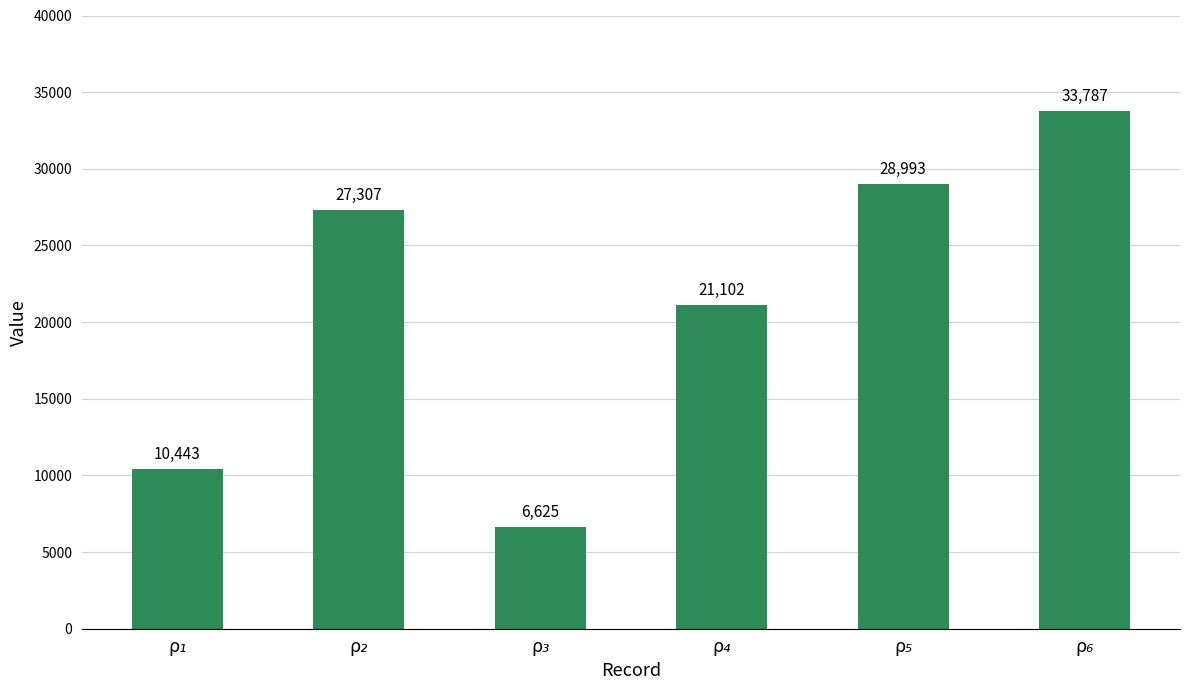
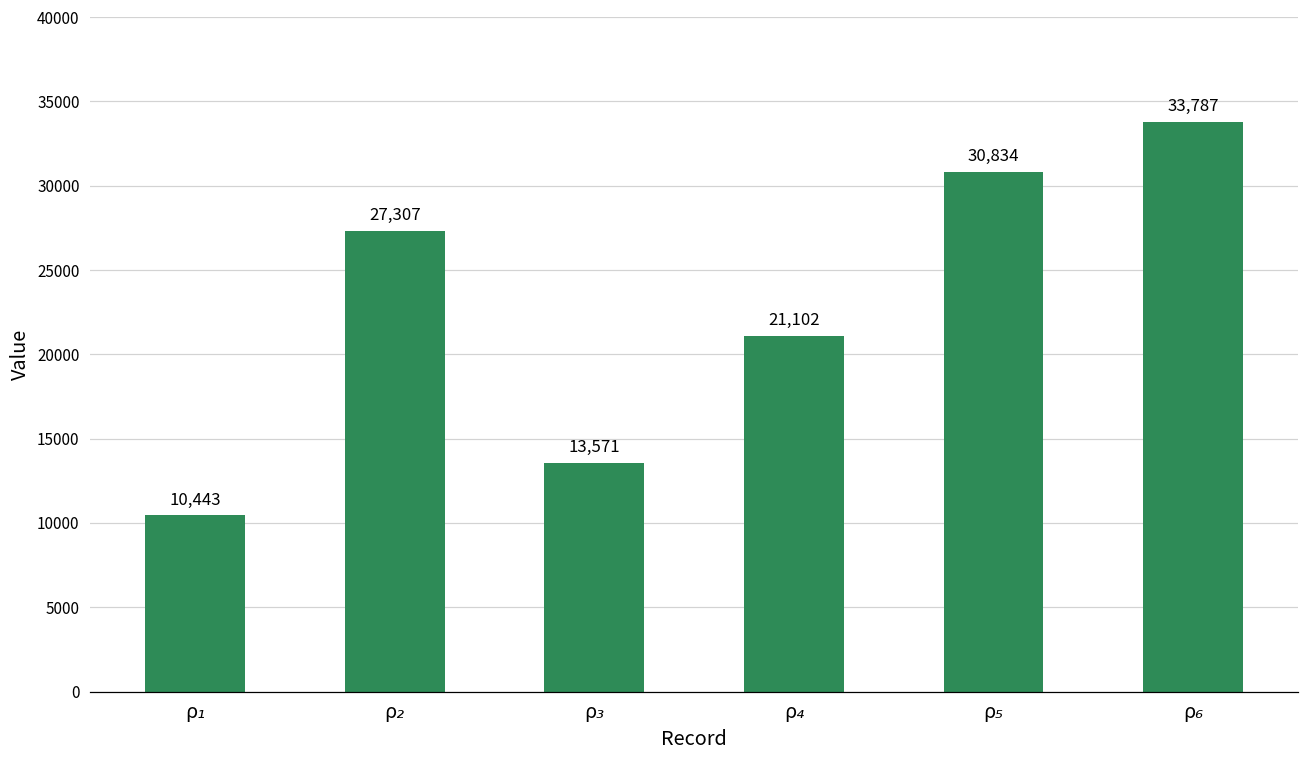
  {
    "ρ₁": "10,443",
    "ρ₂": "27,307",
-   "ρ₃": "6,625",
+   "ρ₃": "13,571",
    "ρ₄": "21,102",
-   "ρ₅": "28,993",
+   "ρ₅": "30,834",
    "ρ₆": "33,787"
  }
